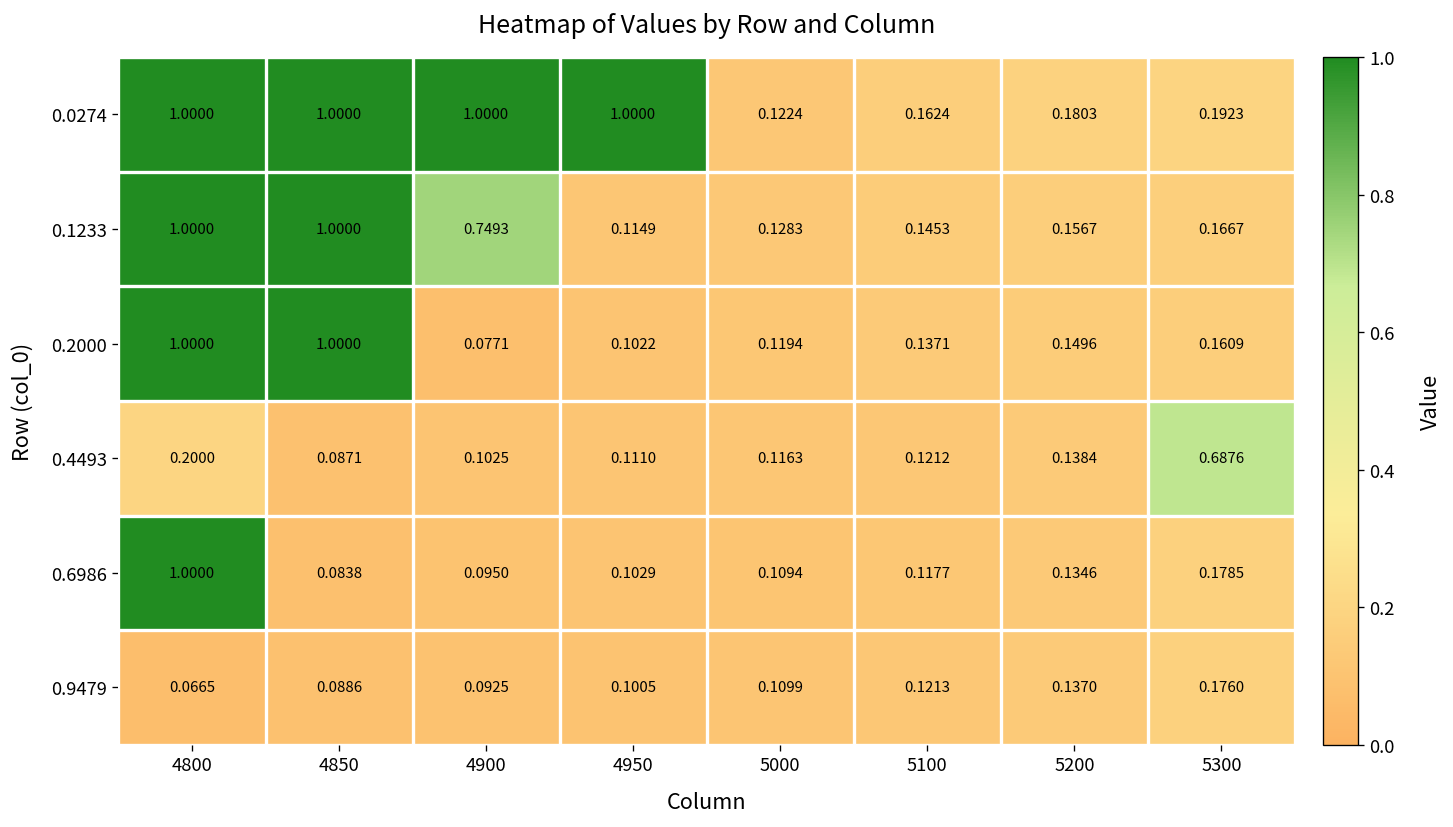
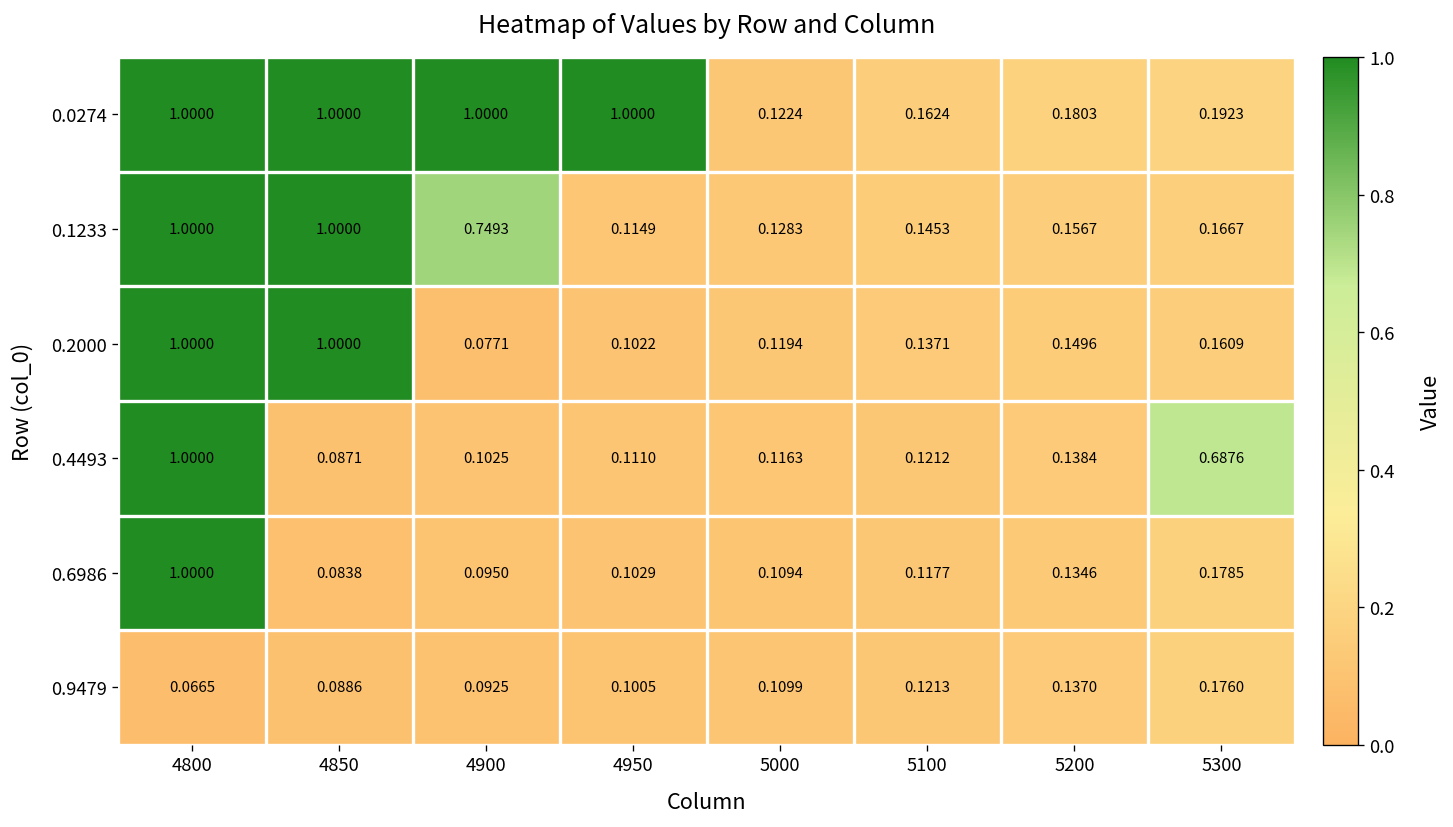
  {
    "0.0274": {
      "4800": 1.0000,
      "4850": 1.0000,
      "4900": 1.0000,
      "4950": 1.0000,
      "5000": 0.1224,
      "5100": 0.1624,
      "5200": 0.1803,
      "5300": 0.1923
    },
    "0.1233": {
      "4800": 1.0000,
      "4850": 1.0000,
      "4900": 0.7493,
      "4950": 0.1149,
      "5000": 0.1283,
      "5100": 0.1453,
      "5200": 0.1567,
      "5300": 0.1667
    },
    "0.2000": {
      "4800": 1.0000,
      "4850": 1.0000,
      "4900": 0.0771,
      "4950": 0.1022,
      "5000": 0.1194,
      "5100": 0.1371,
      "5200": 0.1496,
      "5300": 0.1609
    },
    "0.4493": {
-     "4800": 0.2000,
+     "4800": 1.0000,
      "4850": 0.0871,
      "4900": 0.1025,
      "4950": 0.1110,
      "5000": 0.1163,
      "5100": 0.1212,
      "5200": 0.1384,
      "5300": 0.6876
    },
    "0.6986": {
      "4800": 1.0000,
      "4850": 0.0838,
      "4900": 0.0950,
      "4950": 0.1029,
      "5000": 0.1094,
      "5100": 0.1177,
      "5200": 0.1346,
      "5300": 0.1785
    },
    "0.9479": {
      "4800": 0.0665,
      "4850": 0.0886,
      "4900": 0.0925,
      "4950": 0.1005,
      "5000": 0.1099,
      "5100": 0.1213,
      "5200": 0.1370,
      "5300": 0.1760
    }
  }
